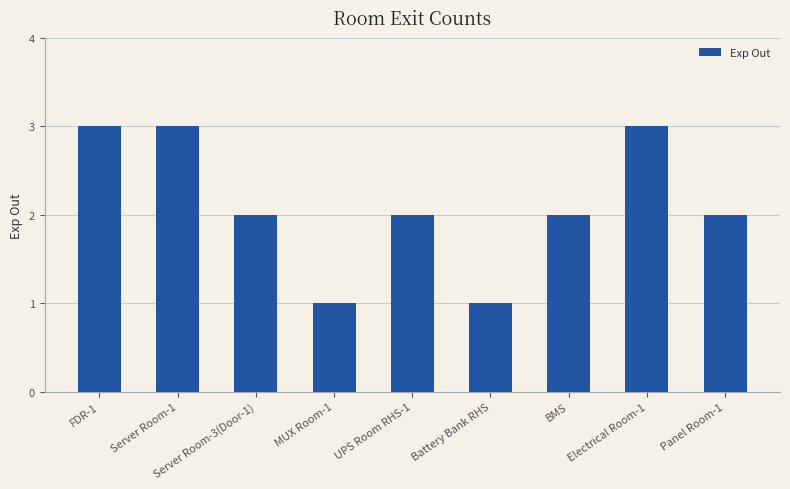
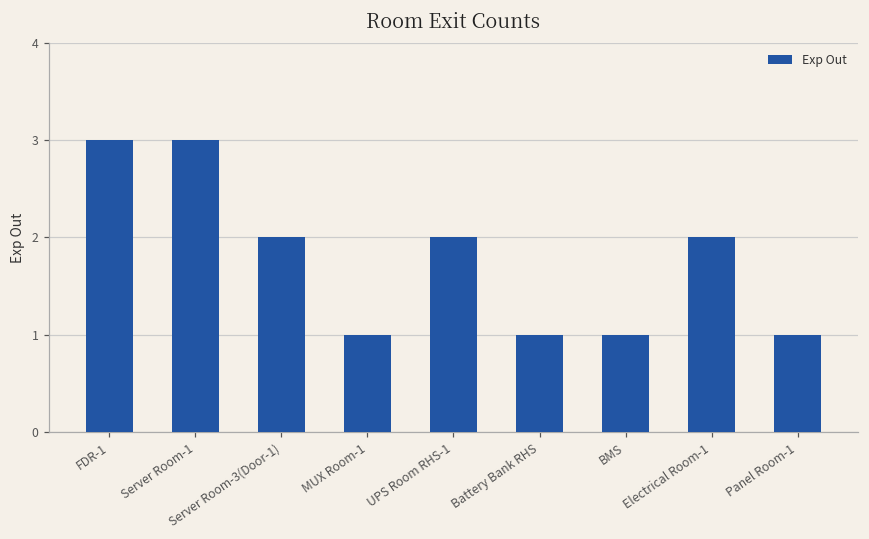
  {
    "FDR-1": 3,
    "Server Room-1": 3,
    "Server Room-3(Door-1)": 2,
    "MUX Room-1": 1,
    "UPS Room RHS-1": 2,
    "Battery Bank RHS": 1,
-   "BMS": 2,
-   "Electrical Room-1": 3,
-   "Panel Room-1": 2
+   "BMS": 1,
+   "Electrical Room-1": 2,
+   "Panel Room-1": 1
  }
